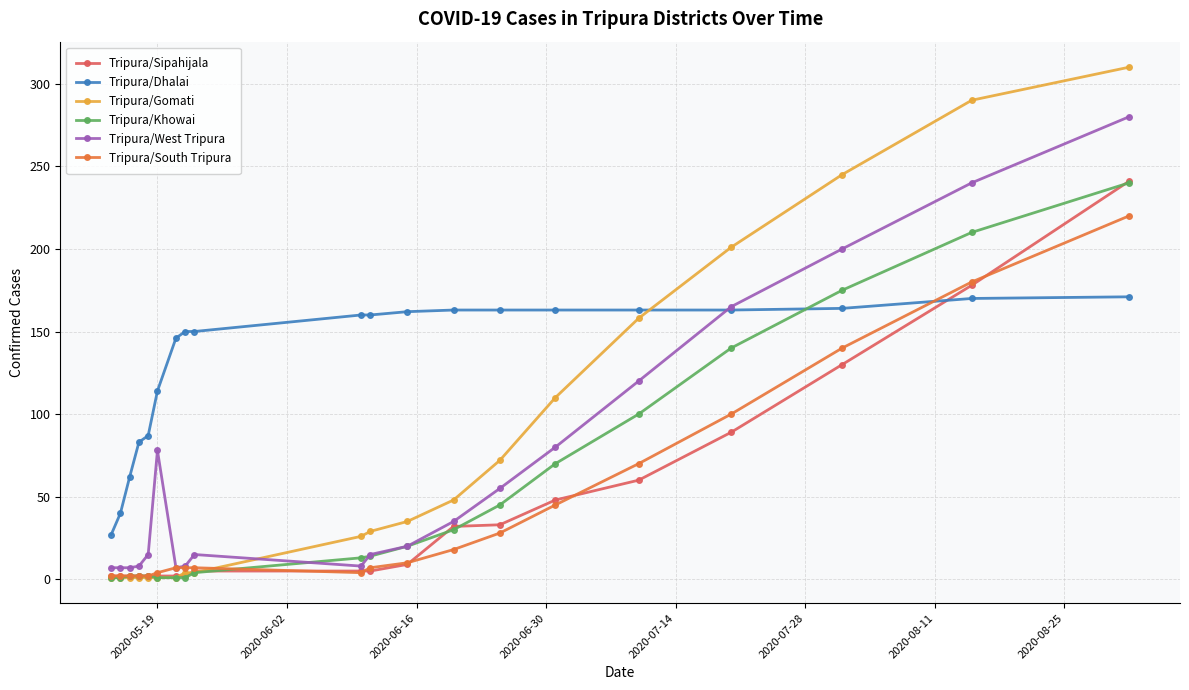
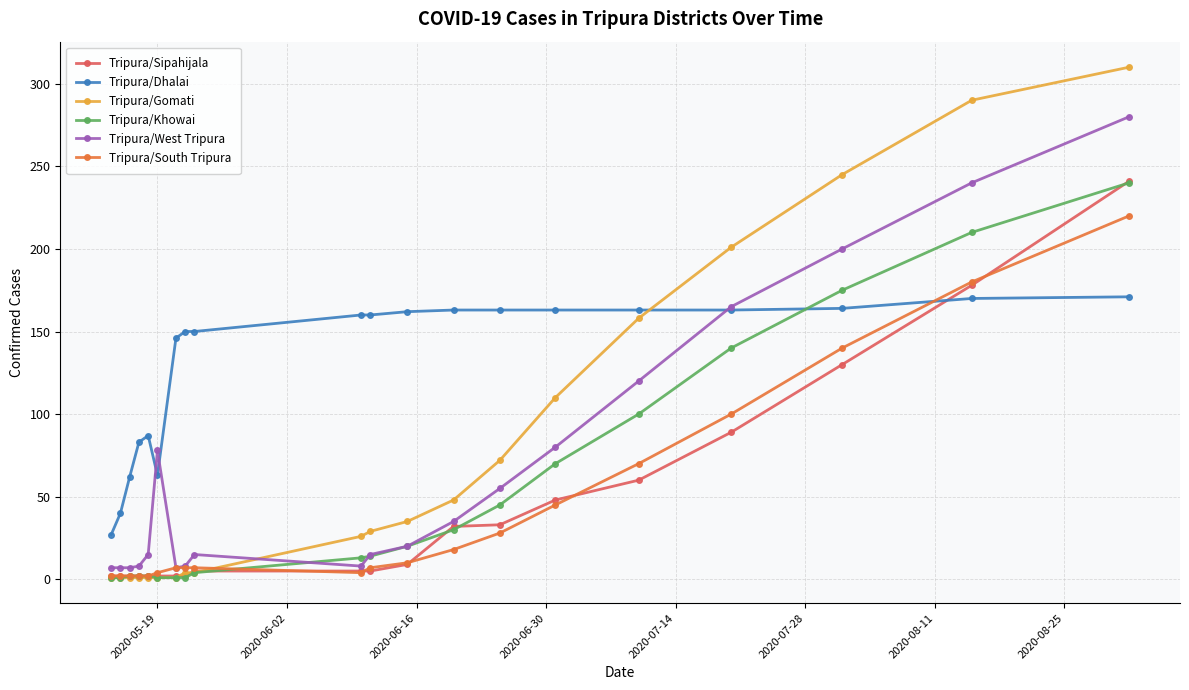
  {
    "Tripura/Dhalai": {
-     "2020-05-19": 114
+     "2020-05-19": 63
    },
    "Tripura/West Tripura": {
      "2020-05-19": 78
    }
  }
